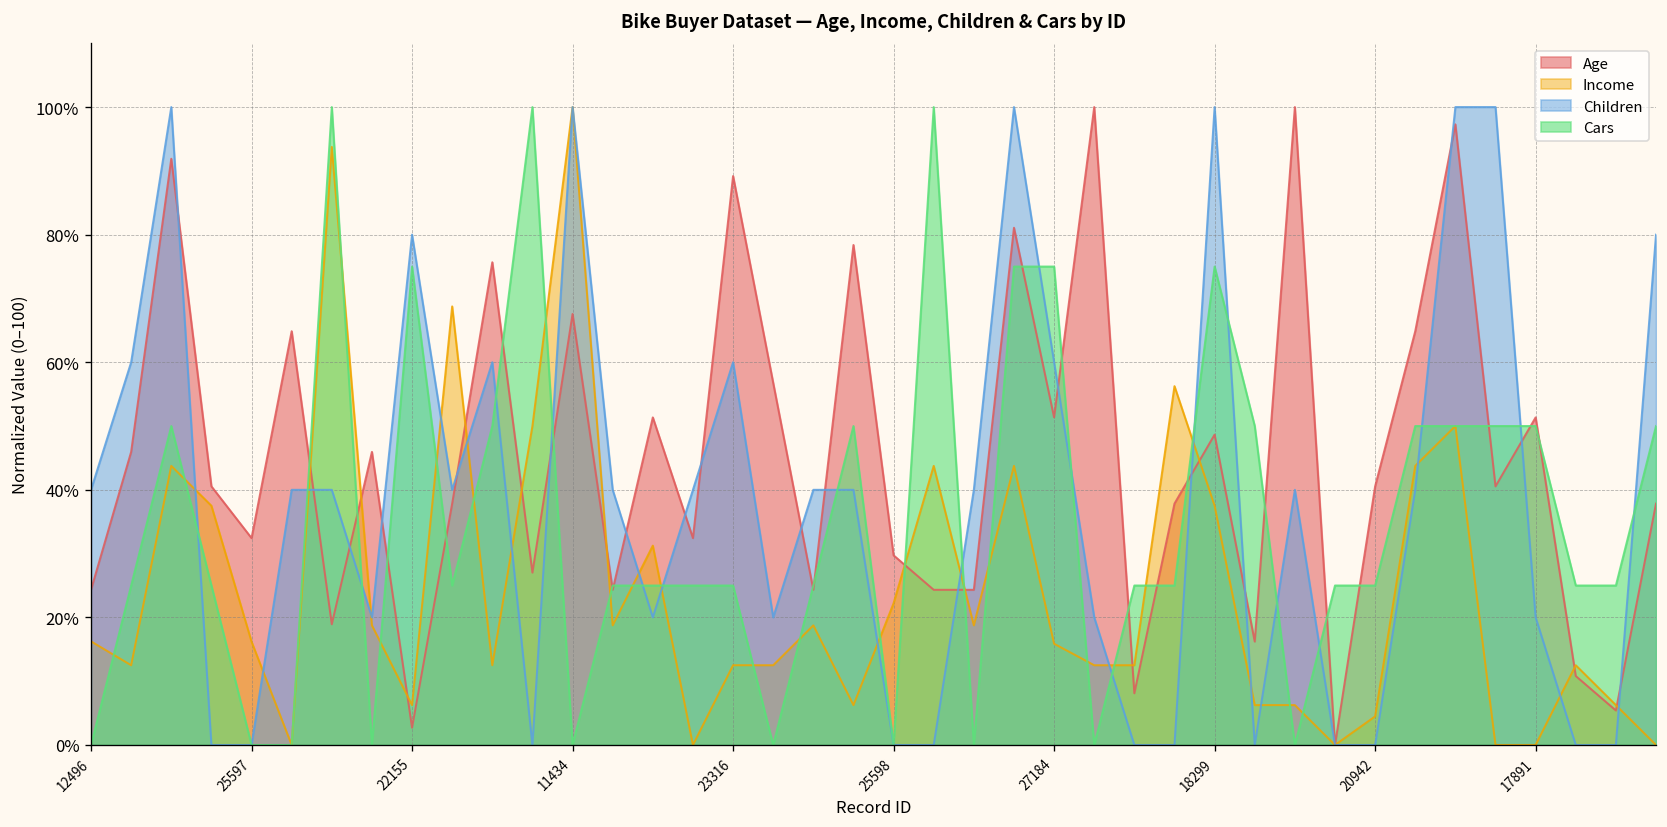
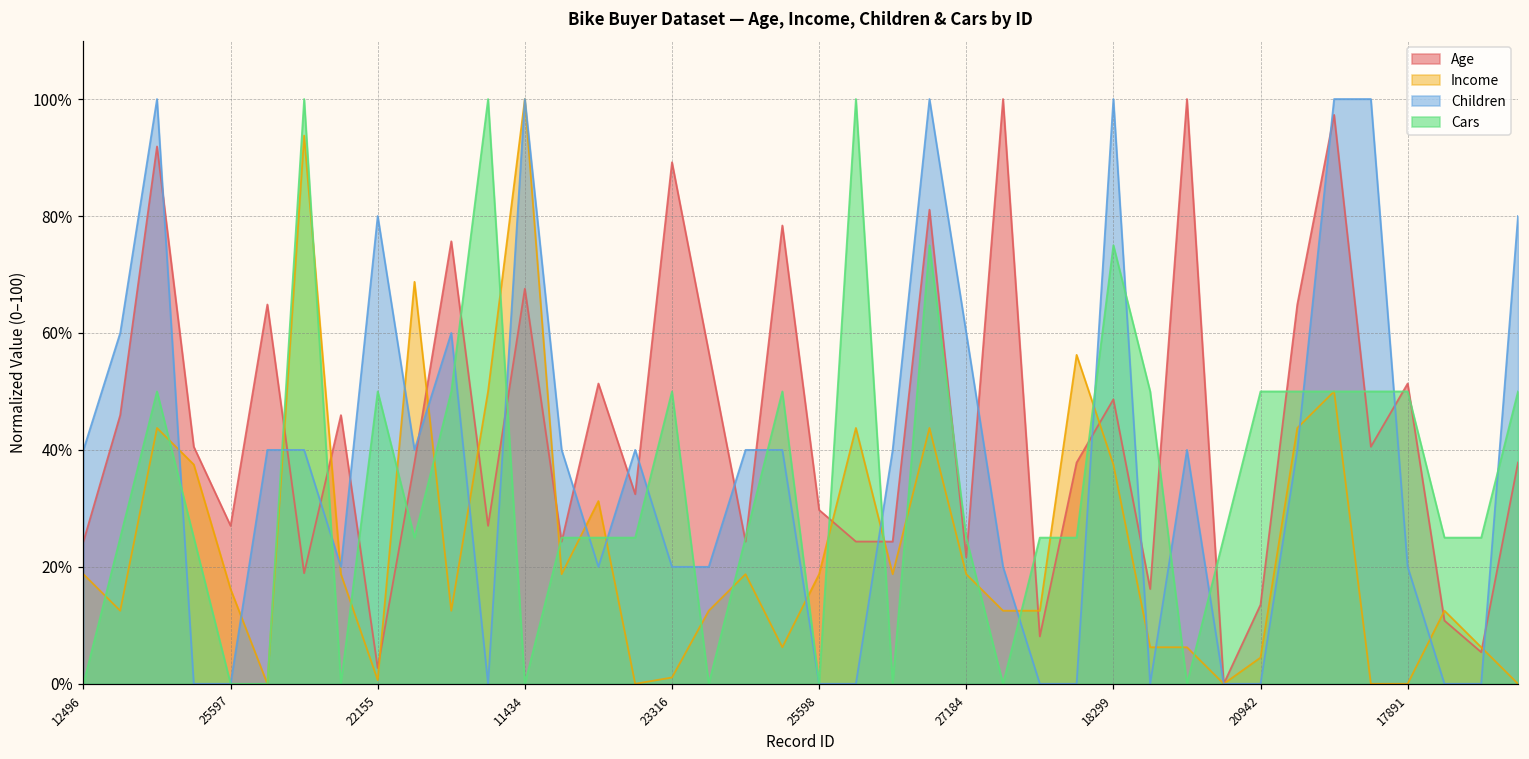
  {
    "Age": {
      "12496": "24%",
-     "25597": "32%",
+     "25597": "27%",
      "22155": "3%",
      "11434": "68%",
      "23316": "89%",
      "25598": "30%",
-     "27184": "51%",
+     "27184": "22%",
      "18299": "49%",
-     "20942": "41%",
+     "20942": "14%",
      "17891": "51%"
    },
    "Income": {
-     "12496": "16%",
+     "12496": "19%",
      "25597": "16%",
-     "22155": "6%",
-     "23316": "13%",
-     "25598": "22%",
-     "27184": "16%",
+     "22155": "1%",
+     "23316": "1%",
+     "25598": "19%",
+     "27184": "19%",
      "18299": "38%",
      "20942": "4%",
      "17891": "0%"
    },
    "Children": {
      "12496": "40%",
      "22155": "80%",
-     "23316": "60%",
+     "23316": "20%",
      "27184": "60%",
      "18299": "100%",
      "20942": "0%",
      "17891": "20%"
    },
    "Cars": {
      "12496": "0%",
-     "22155": "75%",
+     "22155": "50%",
      "11434": "0%",
-     "23316": "25%",
-     "27184": "75%",
+     "23316": "50%",
+     "27184": "25%",
      "18299": "75%",
-     "20942": "25%",
+     "20942": "50%",
      "17891": "50%"
    }
  }
